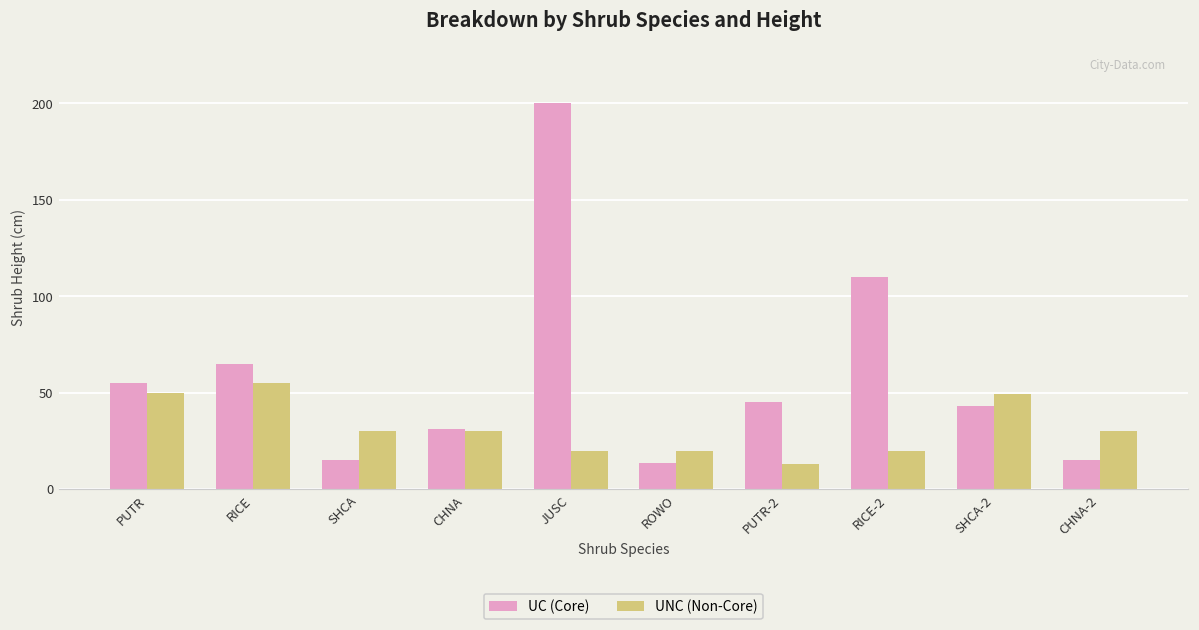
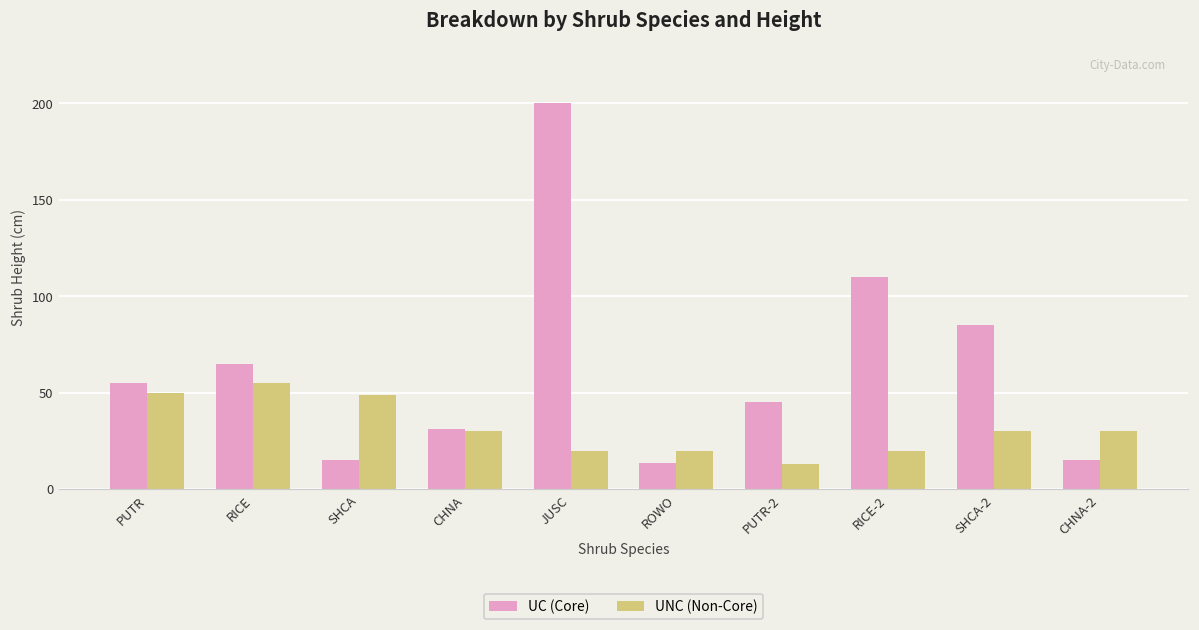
  {
    "UC (Core)": {
      "PUTR": 55,
      "RICE": 65,
      "SHCA": 15,
      "CHNA": 31,
      "JUSC": 200,
      "ROWO": 14,
      "PUTR-2": 45,
      "RICE-2": 110,
-     "SHCA-2": 43,
+     "SHCA-2": 85,
      "CHNA-2": 15
    },
    "UNC (Non-Core)": {
      "PUTR": 50,
      "RICE": 55,
-     "SHCA": 30,
+     "SHCA": 49,
      "CHNA": 30,
      "JUSC": 20,
      "ROWO": 20,
      "PUTR-2": 13,
      "RICE-2": 20,
-     "SHCA-2": 49,
+     "SHCA-2": 30,
      "CHNA-2": 30
    }
  }
